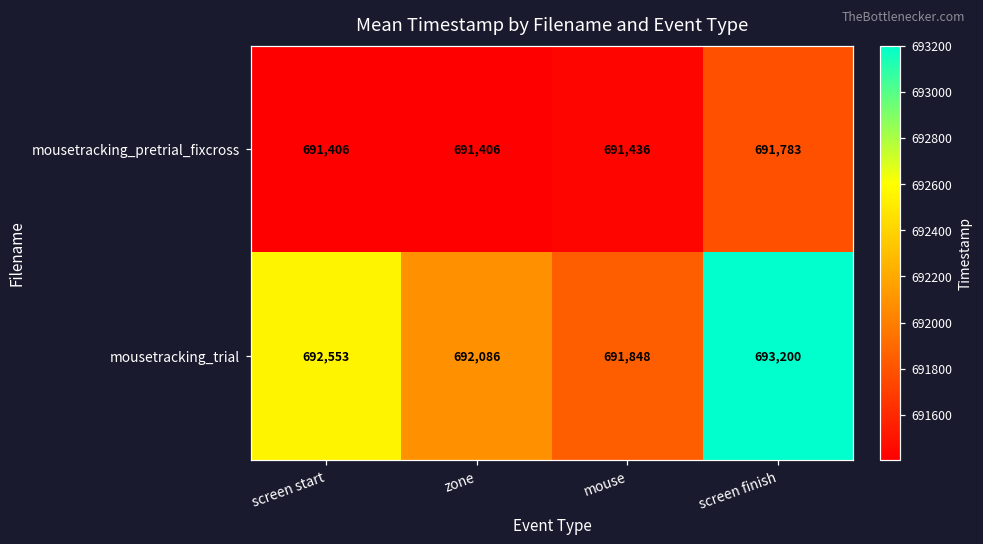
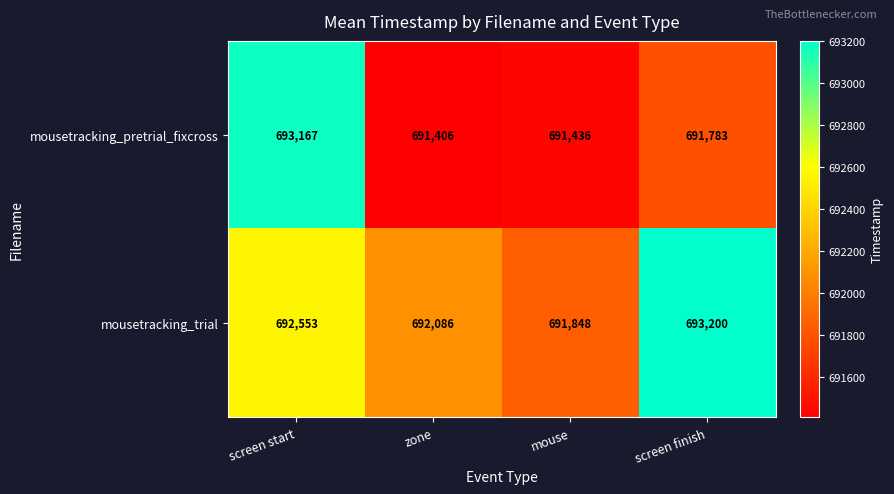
  {
    "mousetracking_pretrial_fixcross": {
-     "screen start": "691,406",
+     "screen start": "693,167",
      "zone": "691,406",
      "mouse": "691,436",
      "screen finish": "691,783"
    },
    "mousetracking_trial": {
      "screen start": "692,553",
      "zone": "692,086",
      "mouse": "691,848",
      "screen finish": "693,200"
    }
  }
